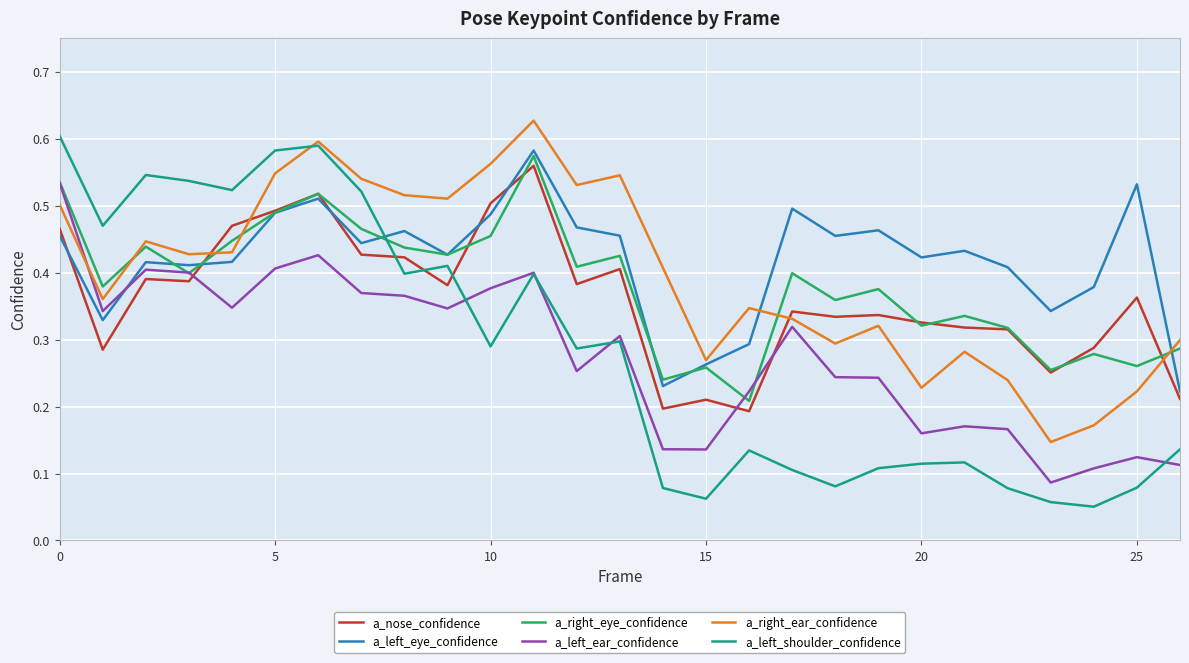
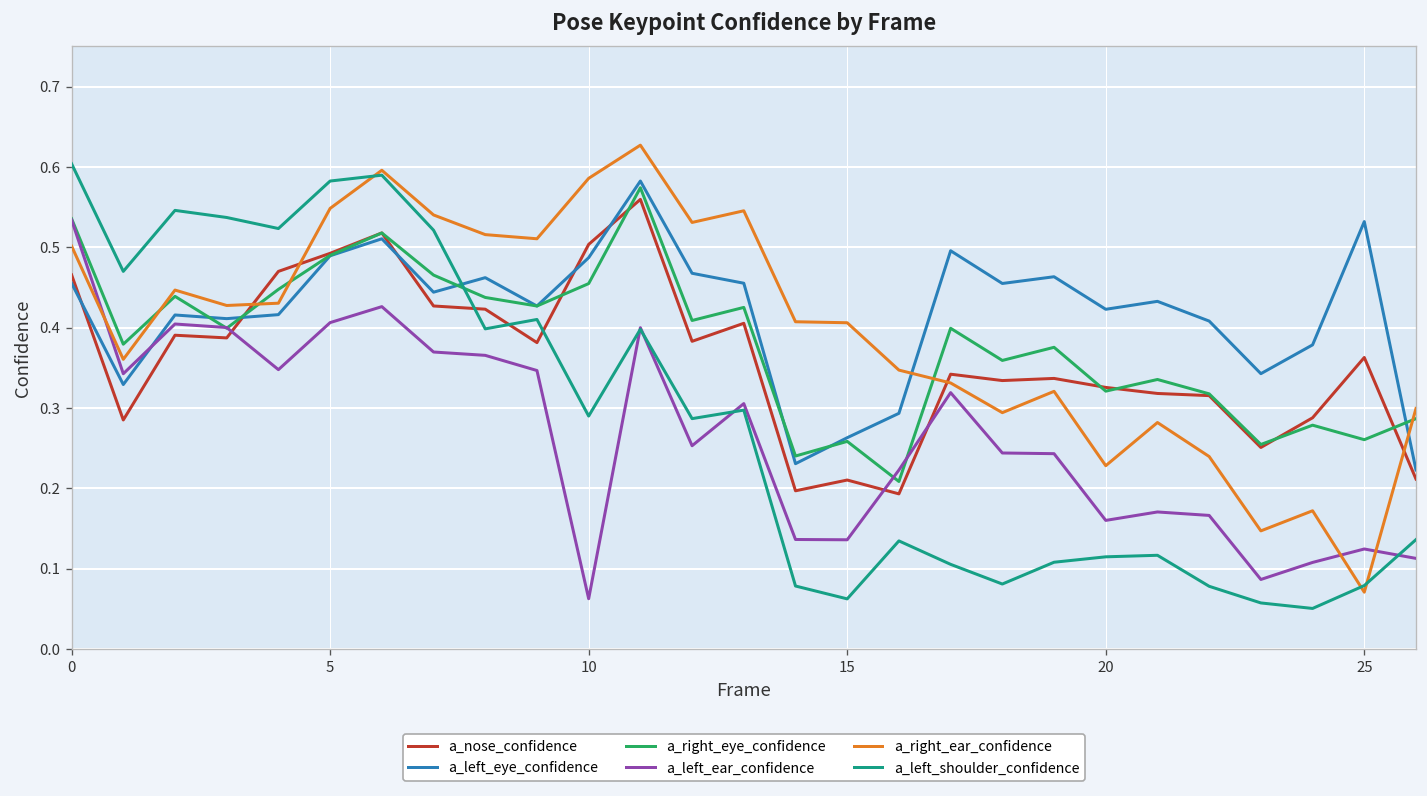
  {
    "a_nose_confidence": {
      "0": 0.47,
      "10": 0.50,
      "15": 0.21,
      "20": 0.33,
      "25": 0.36
    },
    "a_left_eye_confidence": {
      "0": 0.46,
      "10": 0.49,
      "15": 0.26,
      "20": 0.42,
      "25": 0.53
    },
    "a_left_ear_confidence": {
      "5": 0.41,
-     "10": 0.38,
+     "10": 0.06,
      "15": 0.14,
      "20": 0.16,
      "25": 0.12
    },
    "a_right_ear_confidence": {
      "0": 0.50,
      "5": 0.55,
-     "10": 0.56,
-     "15": 0.27,
+     "10": 0.59,
+     "15": 0.41,
      "20": 0.23,
-     "25": 0.22
+     "25": 0.07
    }
  }
